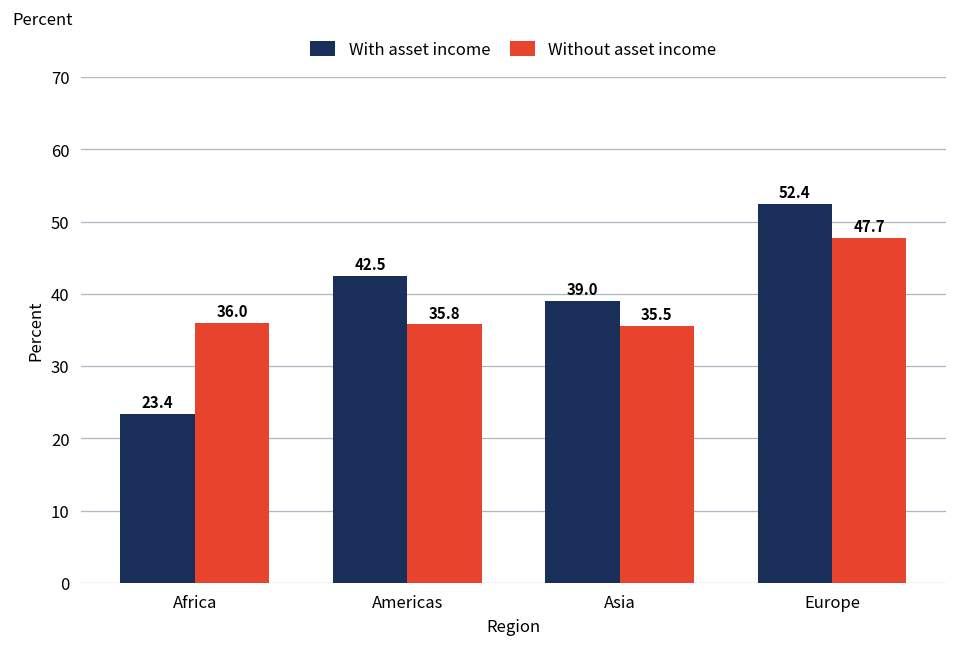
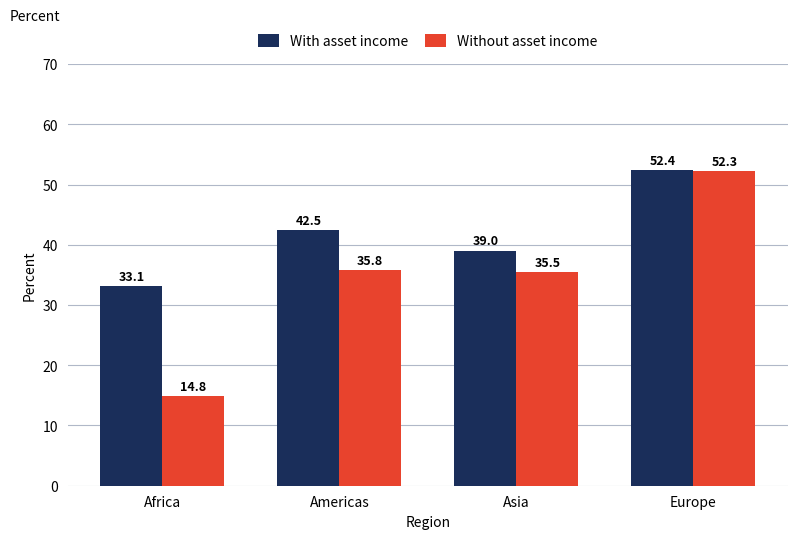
  {
    "With asset income": {
-     "Africa": 23.4,
+     "Africa": 33.1,
      "Americas": 42.5,
      "Asia": 39.0,
      "Europe": 52.4
    },
    "Without asset income": {
-     "Africa": 36.0,
+     "Africa": 14.8,
      "Americas": 35.8,
      "Asia": 35.5,
-     "Europe": 47.7
+     "Europe": 52.3
    }
  }
